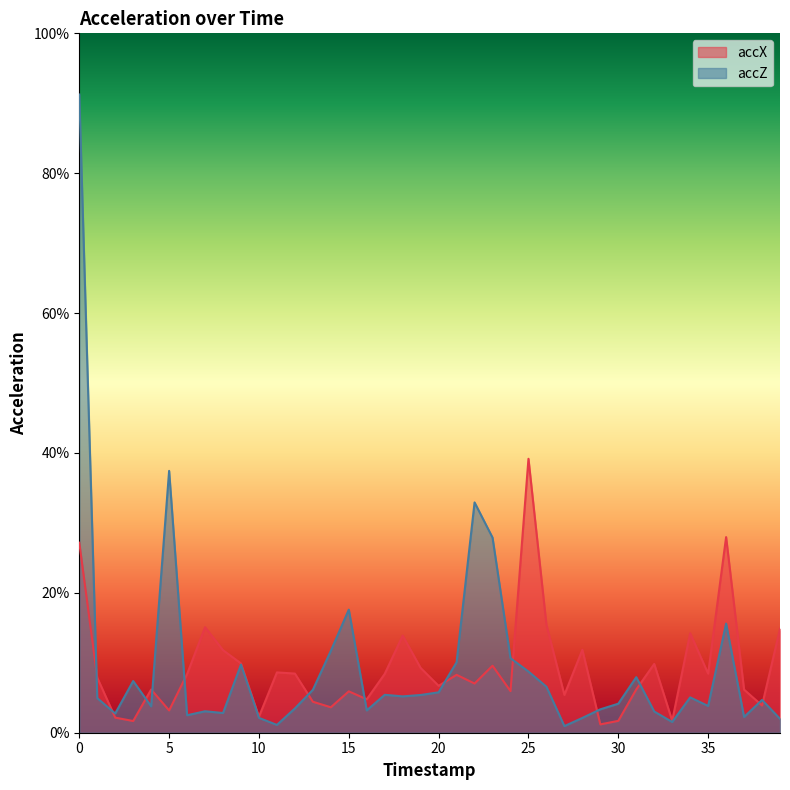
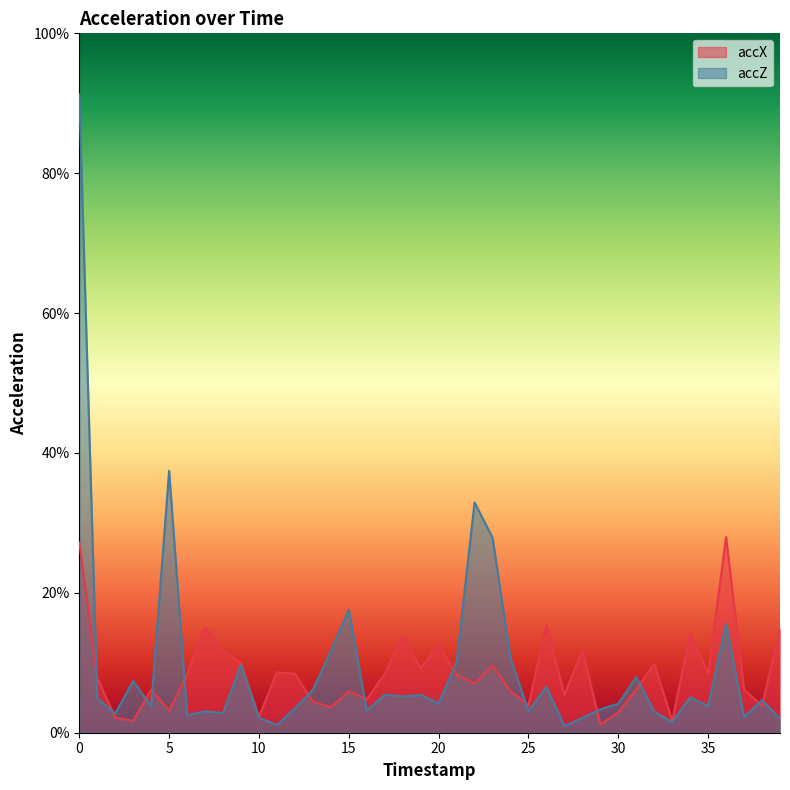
  {
    "accX": {
      "0": "27%",
      "5": "3%",
      "15": "6%",
-     "20": "7%",
-     "25": "39%",
-     "30": "2%",
+     "20": "13%",
+     "25": "4%",
+     "30": "3%",
      "35": "8%"
    },
    "accZ": {
      "0": "91%",
      "5": "37%",
      "15": "18%",
-     "20": "6%",
-     "25": "9%",
+     "20": "4%",
+     "25": "3%",
      "30": "4%",
      "35": "4%"
    }
  }
